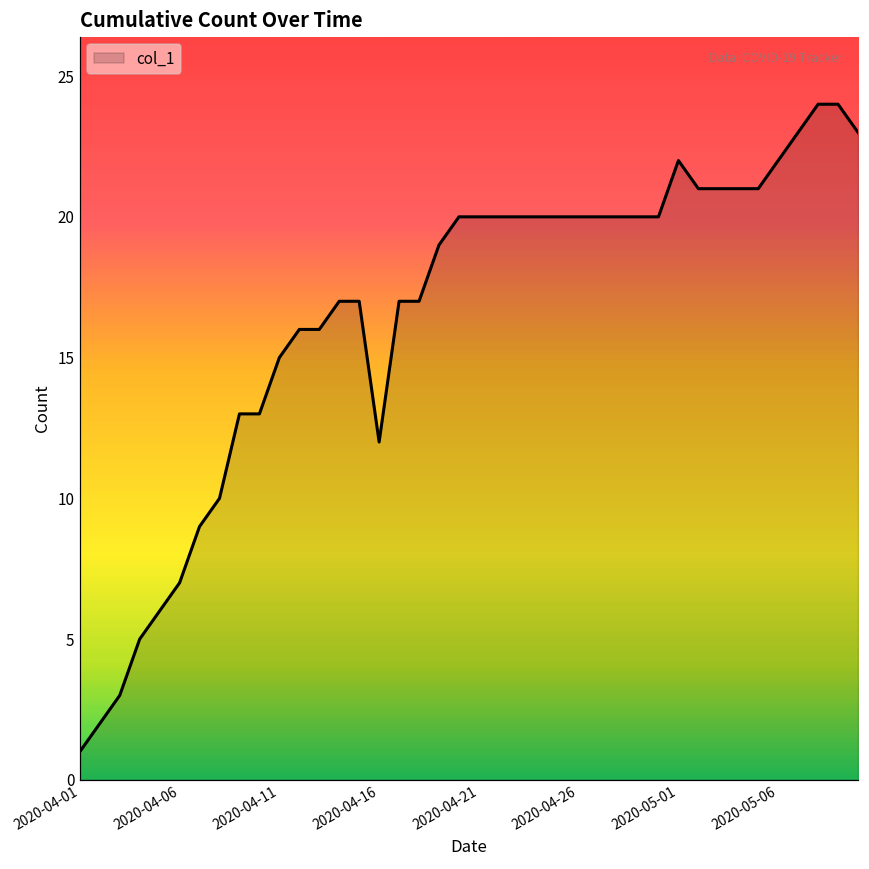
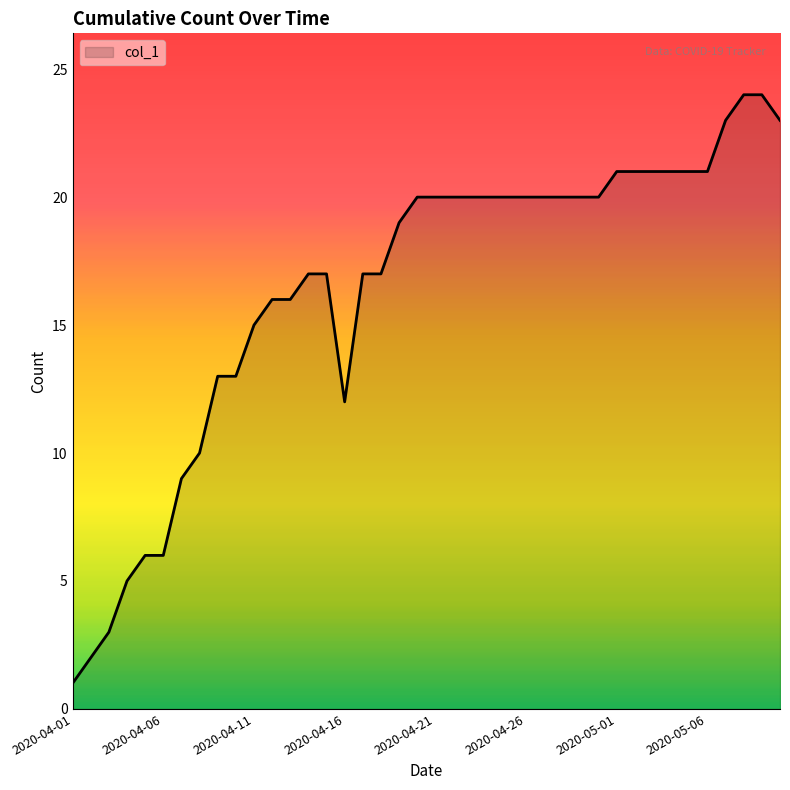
  {
    "2020-04-01": 1,
-   "2020-04-06": 7,
+   "2020-04-06": 6,
    "2020-04-11": 15,
    "2020-04-16": 12,
    "2020-04-21": 20,
    "2020-04-26": 20,
-   "2020-05-01": 22,
-   "2020-05-06": 22
+   "2020-05-01": 21,
+   "2020-05-06": 21
  }
